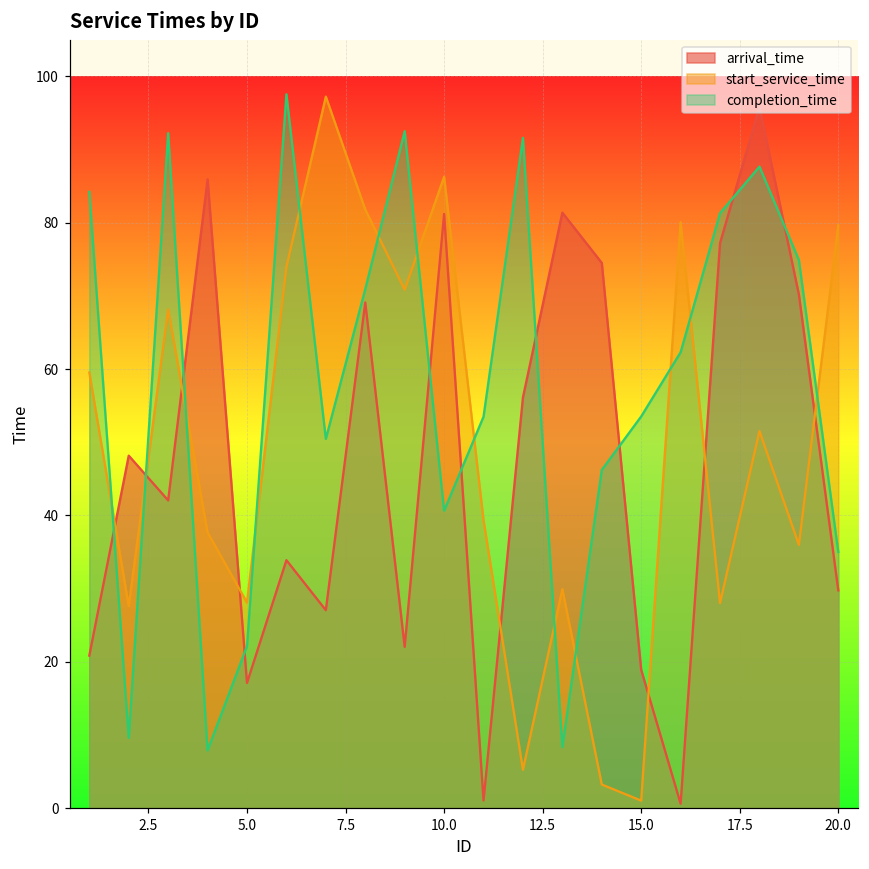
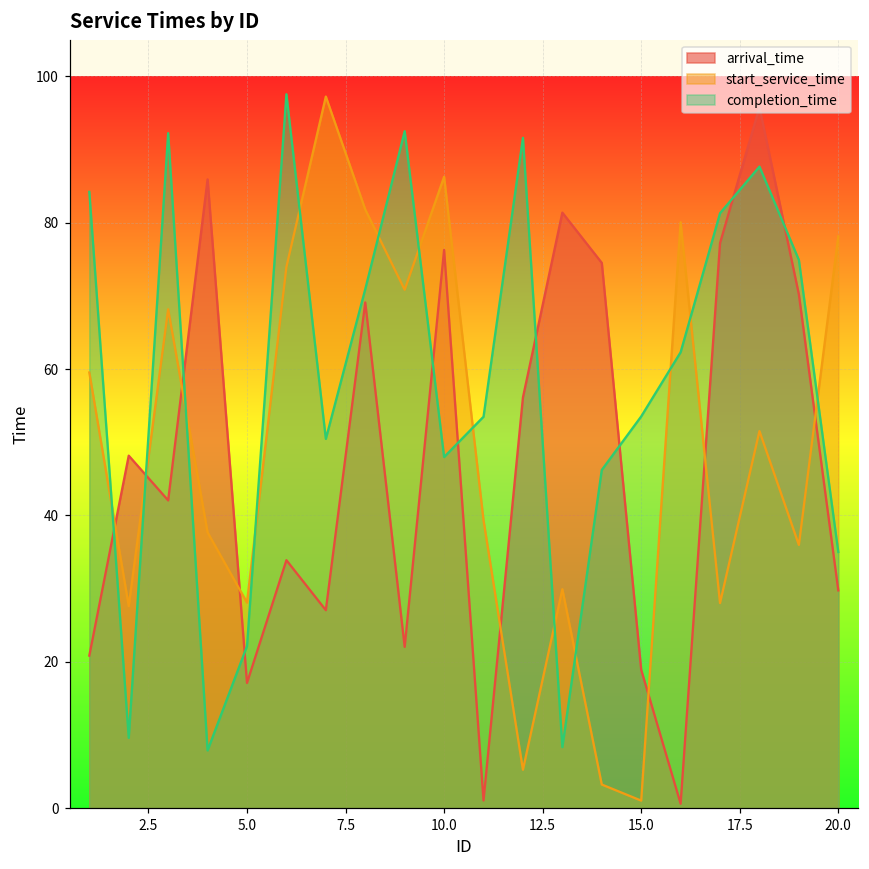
  {
    "arrival_time": {
      "5.0": 17,
-     "10.0": 81,
+     "10.0": 76,
      "15.0": 19,
      "20.0": 30
    },
    "start_service_time": {
      "5.0": 28,
      "10.0": 86,
      "15.0": 1,
-     "20.0": 80
+     "20.0": 78
    },
    "completion_time": {
      "5.0": 22,
-     "10.0": 41,
+     "10.0": 48,
      "15.0": 54,
      "20.0": 35
    }
  }
